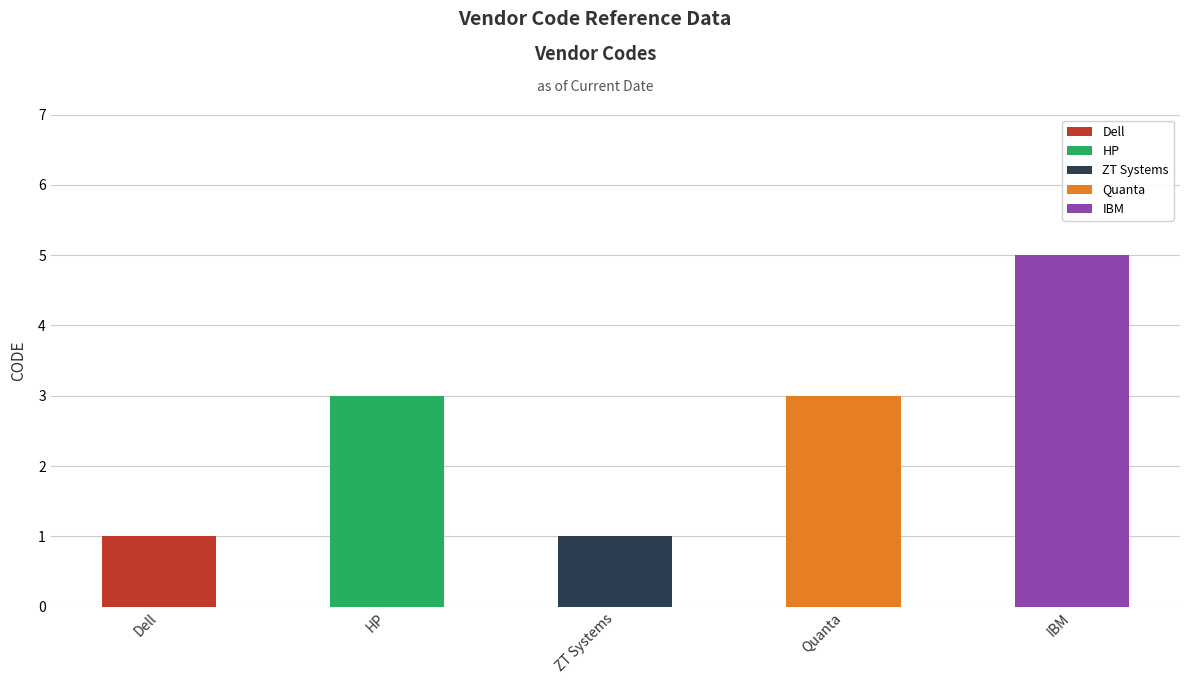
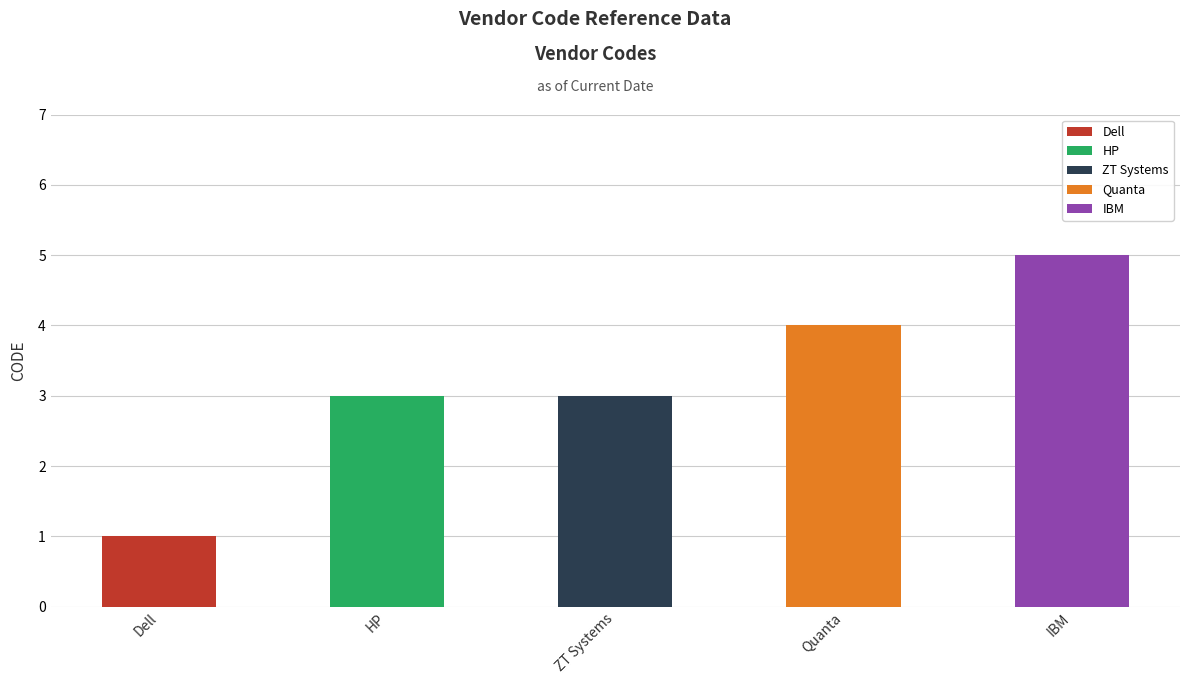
  {
    "Dell": 1,
    "HP": 3,
-   "ZT Systems": 1,
-   "Quanta": 3,
+   "ZT Systems": 3,
+   "Quanta": 4,
    "IBM": 5
  }
